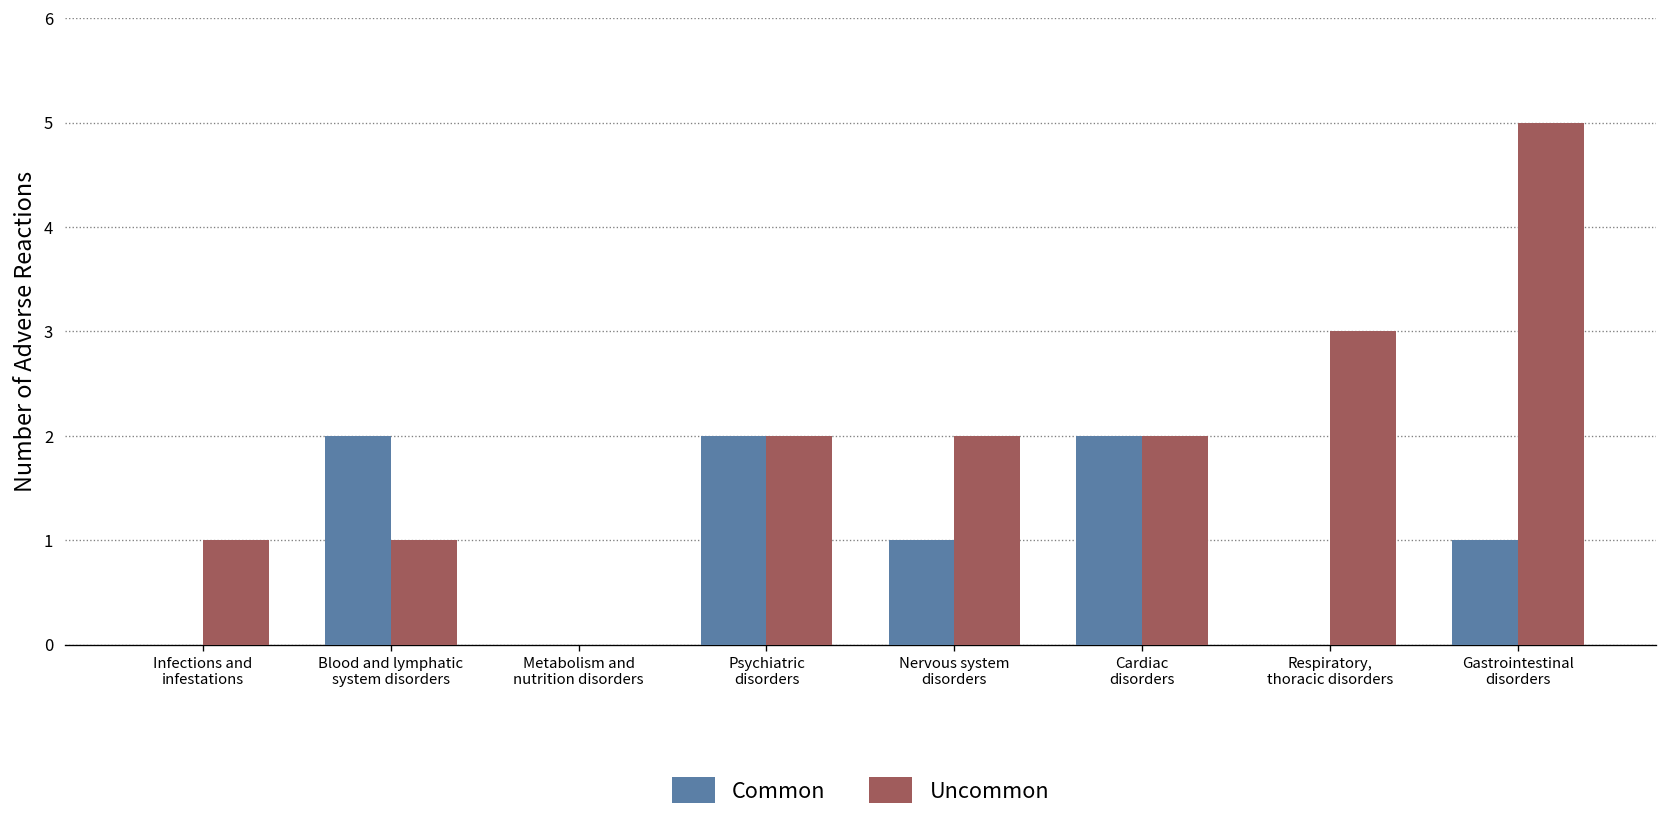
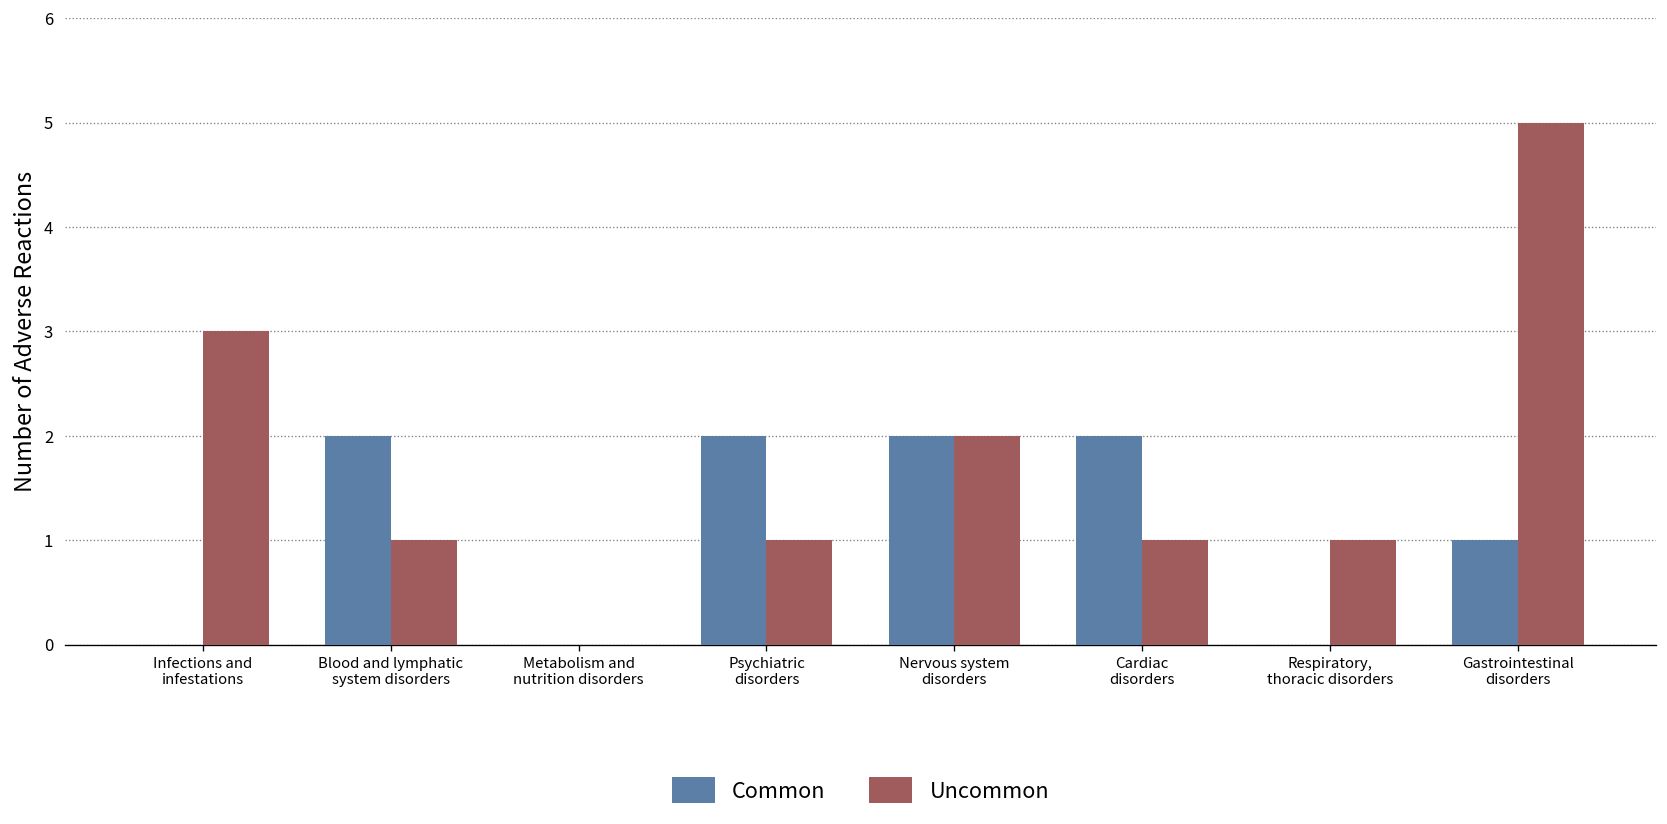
  {
    "Common": {
      "Infections and infestations": 0,
      "Blood and lymphatic system disorders": 2,
      "Metabolism and nutrition disorders": 0,
      "Psychiatric disorders": 2,
-     "Nervous system disorders": 1,
+     "Nervous system disorders": 2,
      "Cardiac disorders": 2,
      "Respiratory, thoracic disorders": 0,
      "Gastrointestinal disorders": 1
    },
    "Uncommon": {
-     "Infections and infestations": 1,
+     "Infections and infestations": 3,
      "Blood and lymphatic system disorders": 1,
      "Metabolism and nutrition disorders": 0,
-     "Psychiatric disorders": 2,
+     "Psychiatric disorders": 1,
      "Nervous system disorders": 2,
-     "Cardiac disorders": 2,
-     "Respiratory, thoracic disorders": 3,
+     "Cardiac disorders": 1,
+     "Respiratory, thoracic disorders": 1,
      "Gastrointestinal disorders": 5
    }
  }
